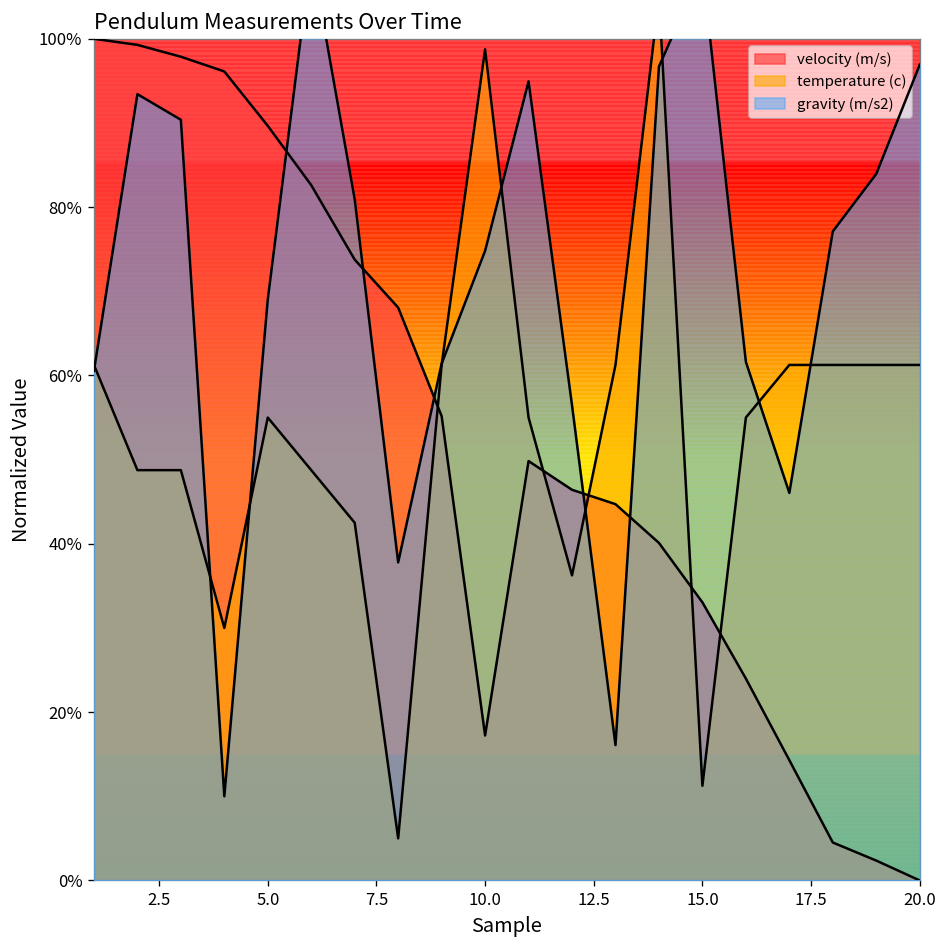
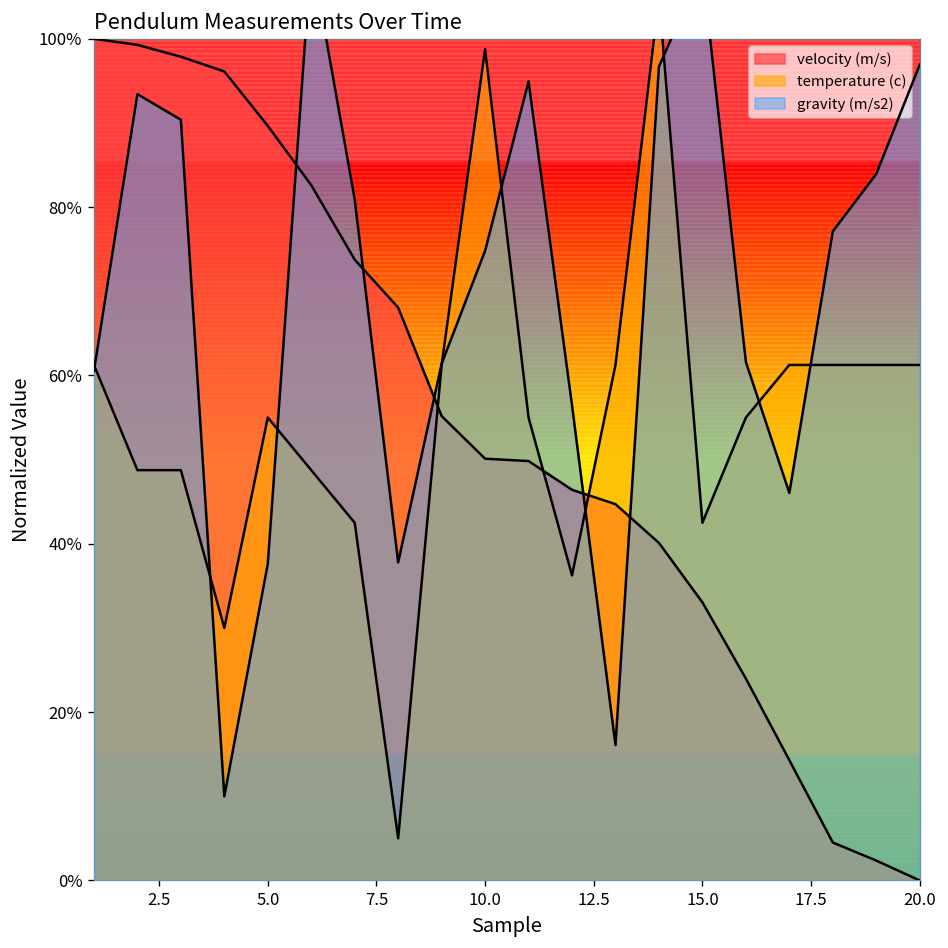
  {
    "velocity (m/s)": {
      "5.0": "90%",
-     "10.0": "17%",
+     "10.0": "50%",
      "15.0": "33%",
      "20.0": "0%"
    },
    "temperature (c)": {
      "5.0": "55%",
      "10.0": "99%",
-     "15.0": "11%",
+     "15.0": "42%",
      "20.0": "61%"
    },
    "gravity (m/s2)": {
-     "5.0": "69%",
+     "5.0": "38%",
      "10.0": "75%",
      "20.0": "97%"
    }
  }
